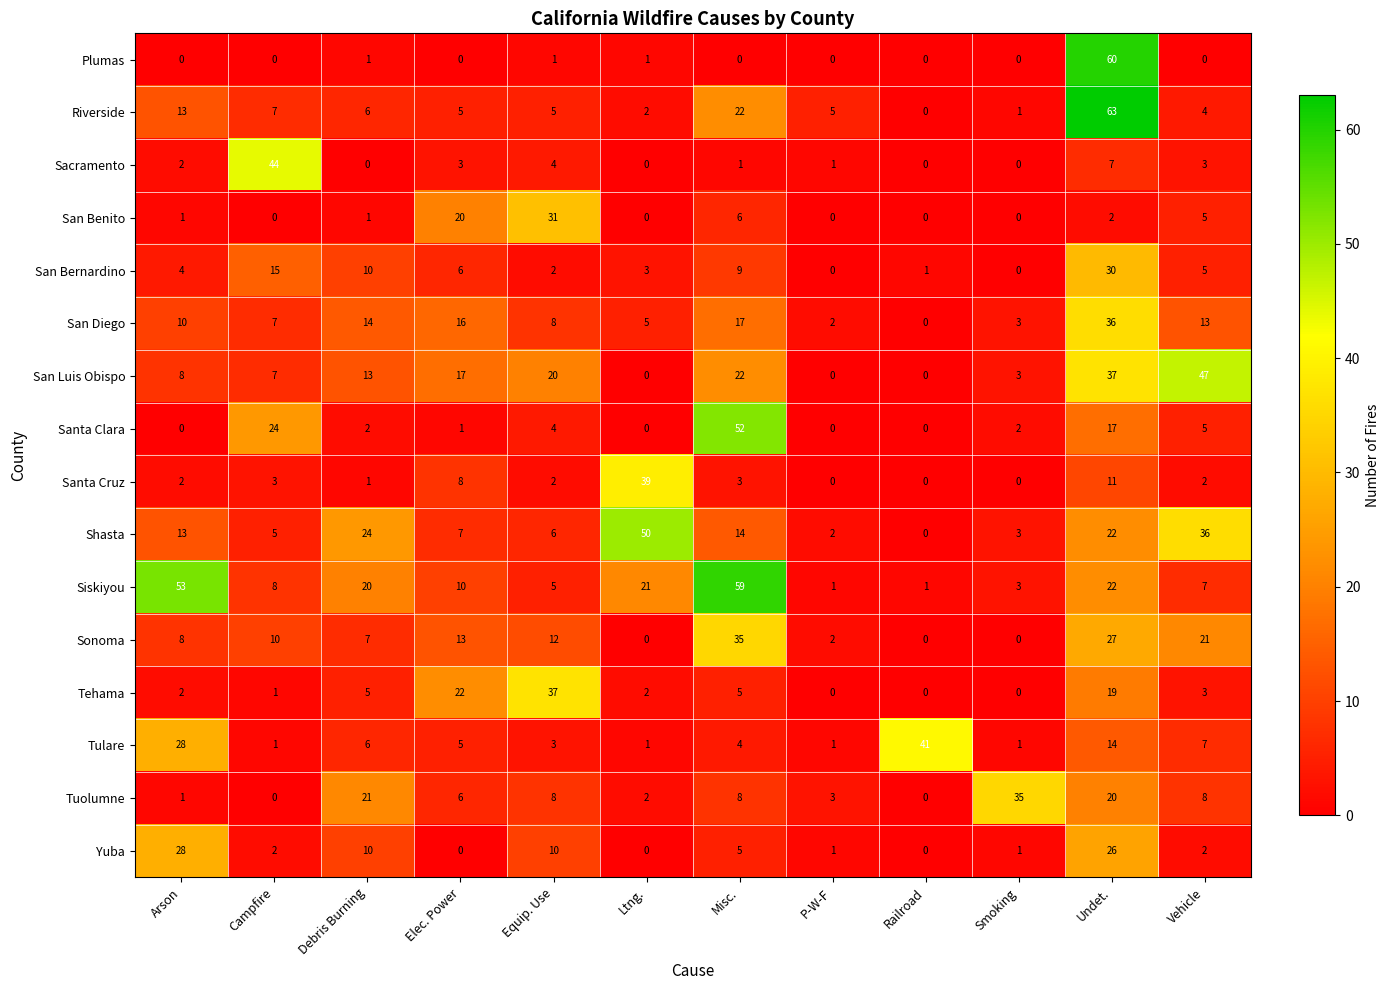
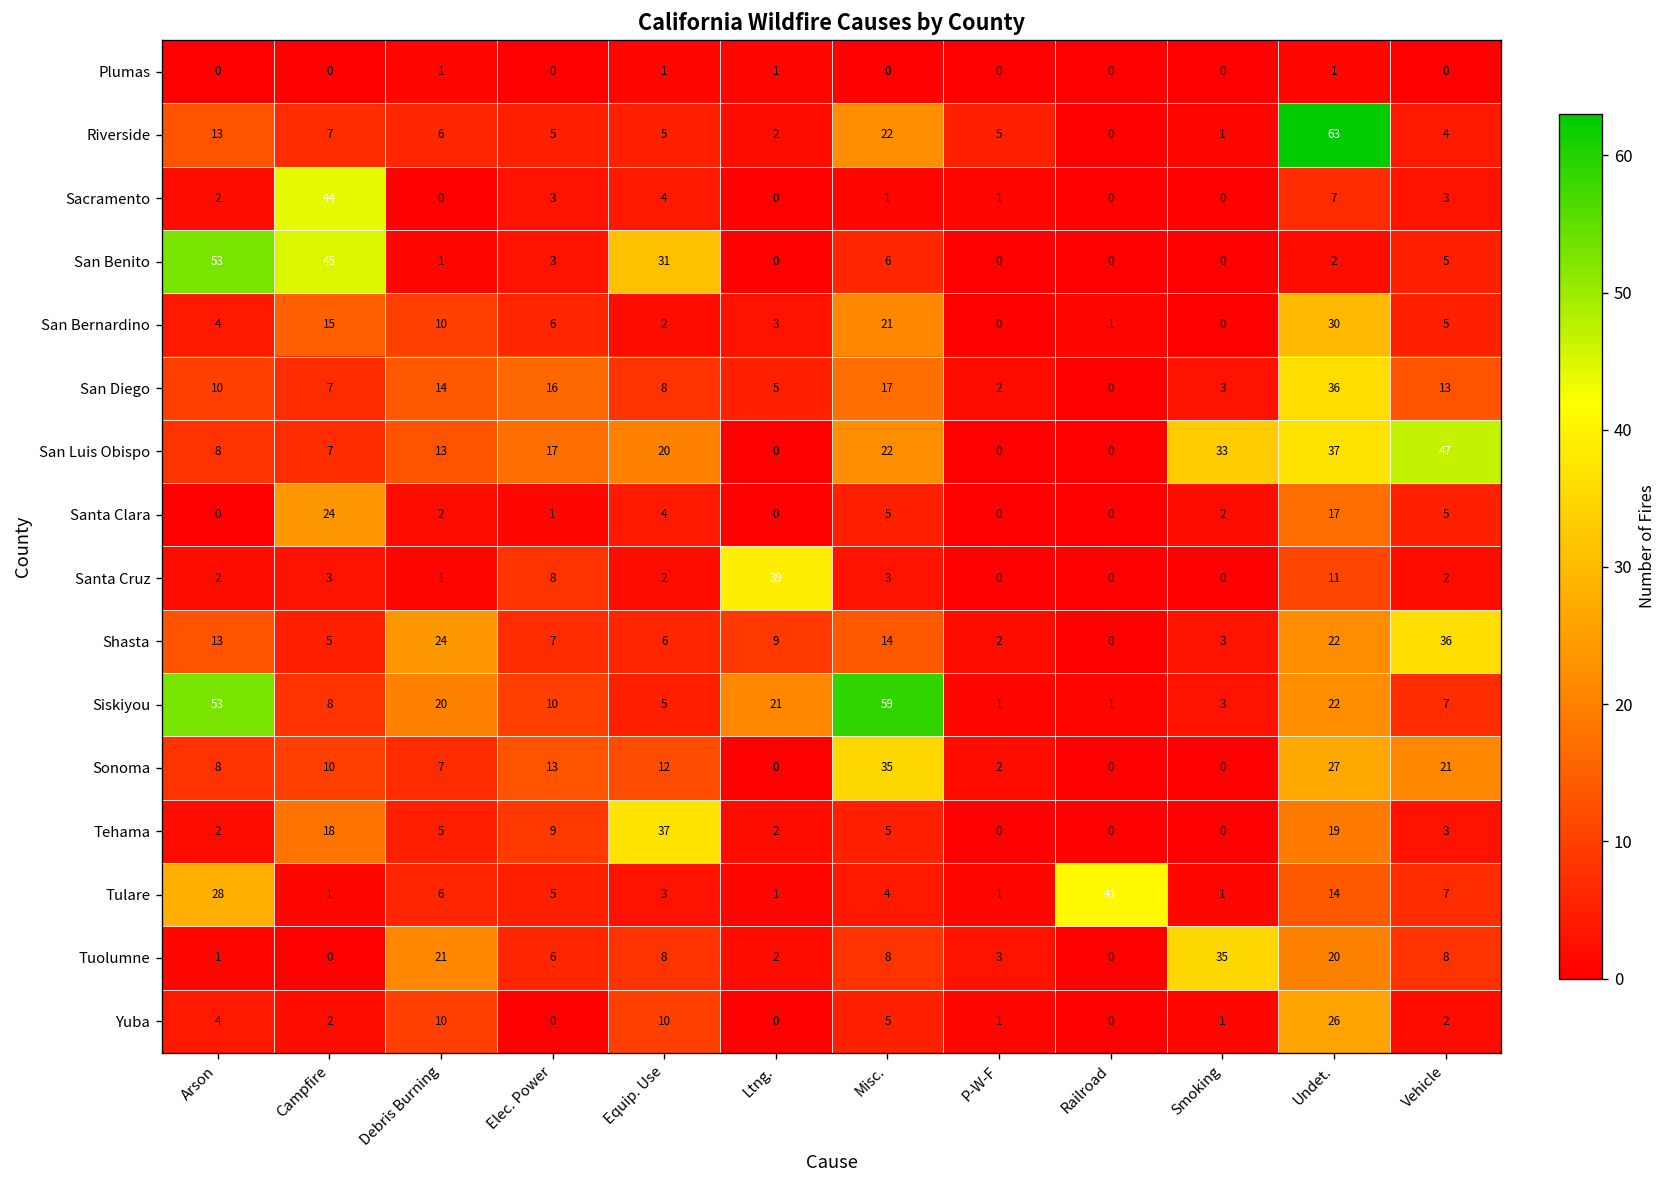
  {
    "Plumas": {
      "Arson": 0,
      "Campfire": 0,
      "Debris Burning": 1,
      "Elec. Power": 0,
      "Equip. Use": 1,
      "Ltng.": 1,
      "Misc.": 0,
      "P-W-F": 0,
      "Railroad": 0,
      "Smoking": 0,
-     "Undet.": 60,
+     "Undet.": 1,
      "Vehicle": 0
    },
    "Riverside": {
      "Arson": 13,
      "Campfire": 7,
      "Debris Burning": 6,
      "Elec. Power": 5,
      "Equip. Use": 5,
      "Ltng.": 2,
      "Misc.": 22,
      "P-W-F": 5,
      "Railroad": 0,
      "Smoking": 1,
      "Undet.": 63,
      "Vehicle": 4
    },
    "Sacramento": {
      "Arson": 2,
      "Campfire": 44,
      "Debris Burning": 0,
      "Elec. Power": 3,
      "Equip. Use": 4,
      "Ltng.": 0,
      "Misc.": 1,
      "P-W-F": 1,
      "Railroad": 0,
      "Smoking": 0,
      "Undet.": 7,
      "Vehicle": 3
    },
    "San Benito": {
-     "Arson": 1,
-     "Campfire": 0,
+     "Arson": 53,
+     "Campfire": 45,
      "Debris Burning": 1,
-     "Elec. Power": 20,
+     "Elec. Power": 3,
      "Equip. Use": 31,
      "Ltng.": 0,
      "Misc.": 6,
      "P-W-F": 0,
      "Railroad": 0,
      "Smoking": 0,
      "Undet.": 2,
      "Vehicle": 5
    },
    "San Bernardino": {
      "Arson": 4,
      "Campfire": 15,
      "Debris Burning": 10,
      "Elec. Power": 6,
      "Equip. Use": 2,
      "Ltng.": 3,
-     "Misc.": 9,
+     "Misc.": 21,
      "P-W-F": 0,
      "Railroad": 1,
      "Smoking": 0,
      "Undet.": 30,
      "Vehicle": 5
    },
    "San Diego": {
      "Arson": 10,
      "Campfire": 7,
      "Debris Burning": 14,
      "Elec. Power": 16,
      "Equip. Use": 8,
      "Ltng.": 5,
      "Misc.": 17,
      "P-W-F": 2,
      "Railroad": 0,
      "Smoking": 3,
      "Undet.": 36,
      "Vehicle": 13
    },
    "San Luis Obispo": {
      "Arson": 8,
      "Campfire": 7,
      "Debris Burning": 13,
      "Elec. Power": 17,
      "Equip. Use": 20,
      "Ltng.": 0,
      "Misc.": 22,
      "P-W-F": 0,
      "Railroad": 0,
-     "Smoking": 3,
+     "Smoking": 33,
      "Undet.": 37,
      "Vehicle": 47
    },
    "Santa Clara": {
      "Arson": 0,
      "Campfire": 24,
      "Debris Burning": 2,
      "Elec. Power": 1,
      "Equip. Use": 4,
      "Ltng.": 0,
-     "Misc.": 52,
+     "Misc.": 5,
      "P-W-F": 0,
      "Railroad": 0,
      "Smoking": 2,
      "Undet.": 17,
      "Vehicle": 5
    },
    "Santa Cruz": {
      "Arson": 2,
      "Campfire": 3,
      "Debris Burning": 1,
      "Elec. Power": 8,
      "Equip. Use": 2,
      "Ltng.": 39,
      "Misc.": 3,
      "P-W-F": 0,
      "Railroad": 0,
      "Smoking": 0,
      "Undet.": 11,
      "Vehicle": 2
    },
    "Shasta": {
      "Arson": 13,
      "Campfire": 5,
      "Debris Burning": 24,
      "Elec. Power": 7,
      "Equip. Use": 6,
-     "Ltng.": 50,
+     "Ltng.": 9,
      "Misc.": 14,
      "P-W-F": 2,
      "Railroad": 0,
      "Smoking": 3,
      "Undet.": 22,
      "Vehicle": 36
    },
    "Siskiyou": {
      "Arson": 53,
      "Campfire": 8,
      "Debris Burning": 20,
      "Elec. Power": 10,
      "Equip. Use": 5,
      "Ltng.": 21,
      "Misc.": 59,
      "P-W-F": 1,
      "Railroad": 1,
      "Smoking": 3,
      "Undet.": 22,
      "Vehicle": 7
    },
    "Sonoma": {
      "Arson": 8,
      "Campfire": 10,
      "Debris Burning": 7,
      "Elec. Power": 13,
      "Equip. Use": 12,
      "Ltng.": 0,
      "Misc.": 35,
      "P-W-F": 2,
      "Railroad": 0,
      "Smoking": 0,
      "Undet.": 27,
      "Vehicle": 21
    },
    "Tehama": {
      "Arson": 2,
-     "Campfire": 1,
+     "Campfire": 18,
      "Debris Burning": 5,
-     "Elec. Power": 22,
+     "Elec. Power": 9,
      "Equip. Use": 37,
      "Ltng.": 2,
      "Misc.": 5,
      "P-W-F": 0,
      "Railroad": 0,
      "Smoking": 0,
      "Undet.": 19,
      "Vehicle": 3
    },
    "Tulare": {
      "Arson": 28,
      "Campfire": 1,
      "Debris Burning": 6,
      "Elec. Power": 5,
      "Equip. Use": 3,
      "Ltng.": 1,
      "Misc.": 4,
      "P-W-F": 1,
      "Railroad": 41,
      "Smoking": 1,
      "Undet.": 14,
      "Vehicle": 7
    },
    "Tuolumne": {
      "Arson": 1,
      "Campfire": 0,
      "Debris Burning": 21,
      "Elec. Power": 6,
      "Equip. Use": 8,
      "Ltng.": 2,
      "Misc.": 8,
      "P-W-F": 3,
      "Railroad": 0,
      "Smoking": 35,
      "Undet.": 20,
      "Vehicle": 8
    },
    "Yuba": {
-     "Arson": 28,
+     "Arson": 4,
      "Campfire": 2,
      "Debris Burning": 10,
      "Elec. Power": 0,
      "Equip. Use": 10,
      "Ltng.": 0,
      "Misc.": 5,
      "P-W-F": 1,
      "Railroad": 0,
      "Smoking": 1,
      "Undet.": 26,
      "Vehicle": 2
    }
  }
